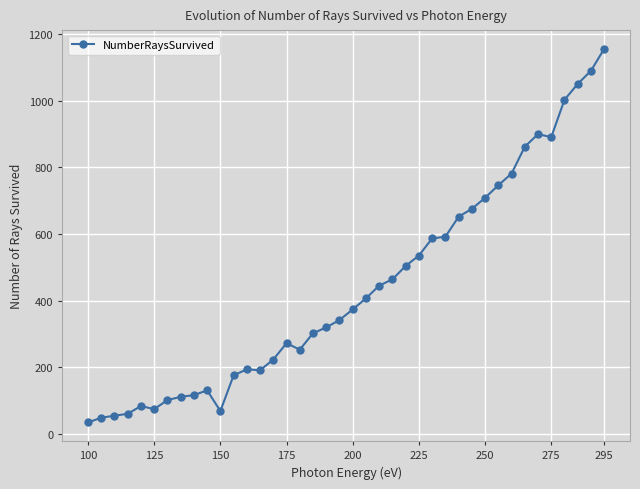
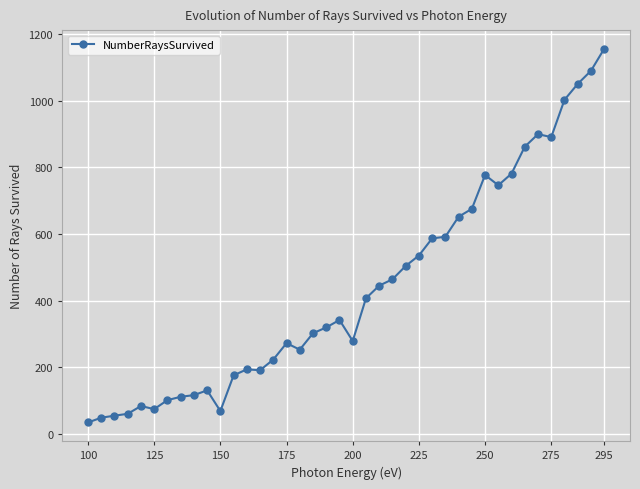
  {
    "100": 30,
    "125": 70,
    "150": 70,
    "175": 270,
-   "200": 370,
+   "200": 280,
    "225": 540,
-   "250": 710,
+   "250": 780,
    "275": 890,
    "295": 1160
  }
